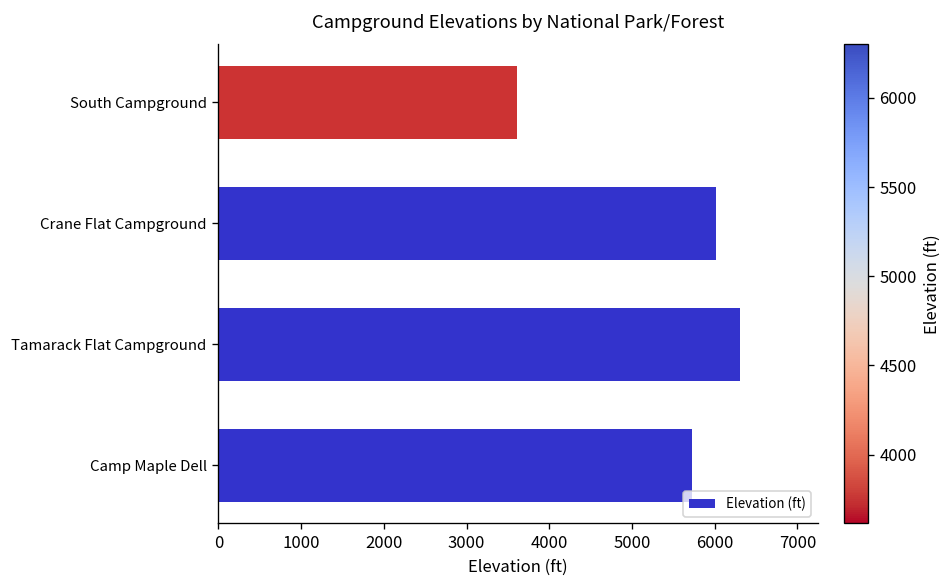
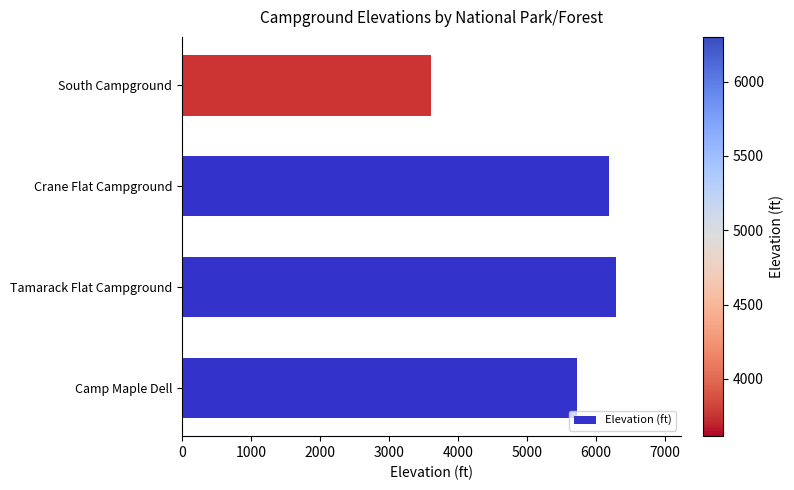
  {
    "South Campground": 3600,
-   "Crane Flat Campground": 6000,
+   "Crane Flat Campground": 6200,
    "Tamarack Flat Campground": 6300,
    "Camp Maple Dell": 5700
  }
